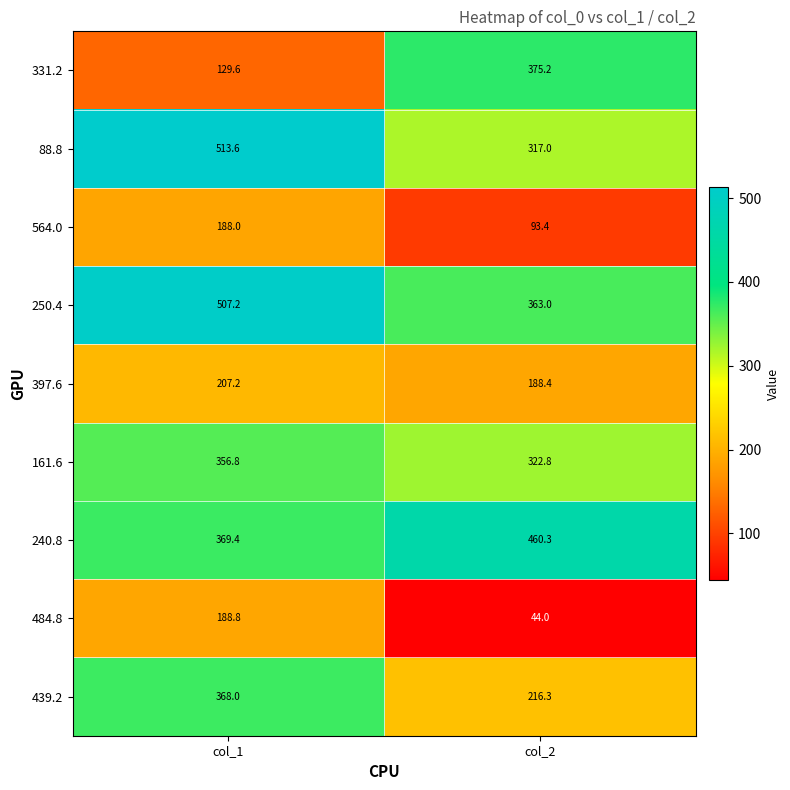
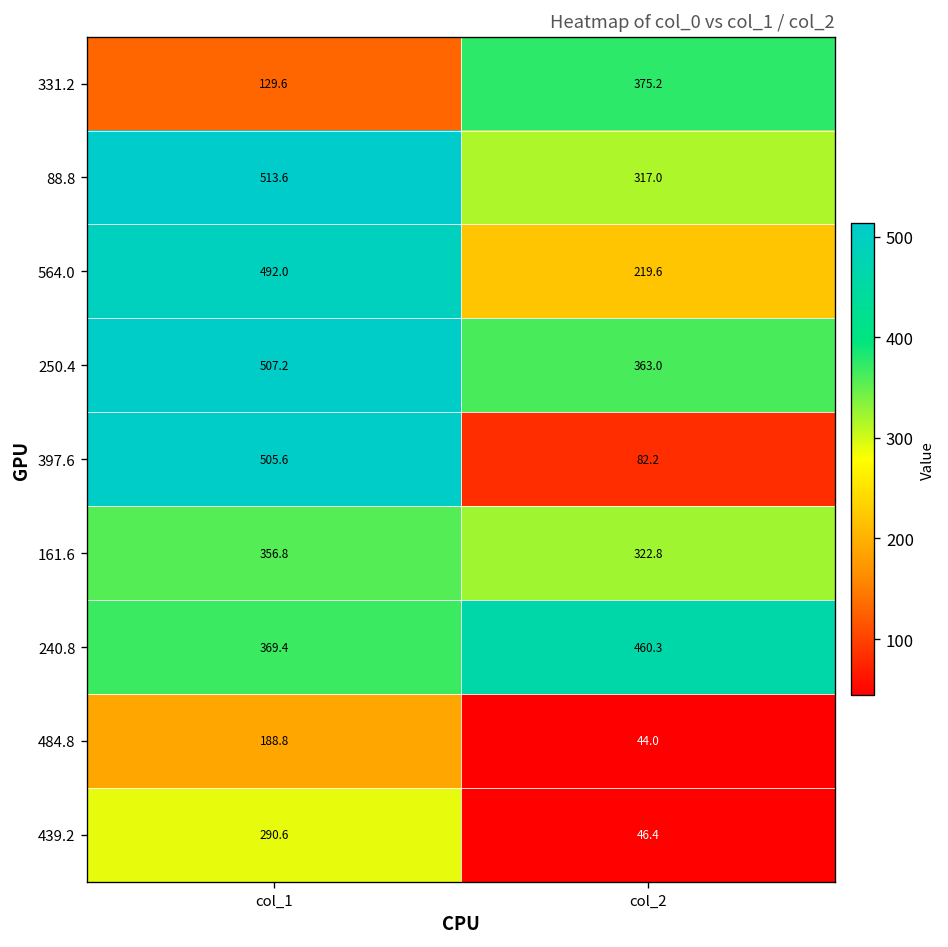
  {
    "331.2": {
      "col_1": 129.6,
      "col_2": 375.2
    },
    "88.8": {
      "col_1": 513.6,
      "col_2": 317.0
    },
    "564.0": {
-     "col_1": 188.0,
-     "col_2": 93.4
+     "col_1": 492.0,
+     "col_2": 219.6
    },
    "250.4": {
      "col_1": 507.2,
      "col_2": 363.0
    },
    "397.6": {
-     "col_1": 207.2,
-     "col_2": 188.4
+     "col_1": 505.6,
+     "col_2": 82.2
    },
    "161.6": {
      "col_1": 356.8,
      "col_2": 322.8
    },
    "240.8": {
      "col_1": 369.4,
      "col_2": 460.3
    },
    "484.8": {
      "col_1": 188.8,
      "col_2": 44.0
    },
    "439.2": {
-     "col_1": 368.0,
-     "col_2": 216.3
+     "col_1": 290.6,
+     "col_2": 46.4
    }
  }
